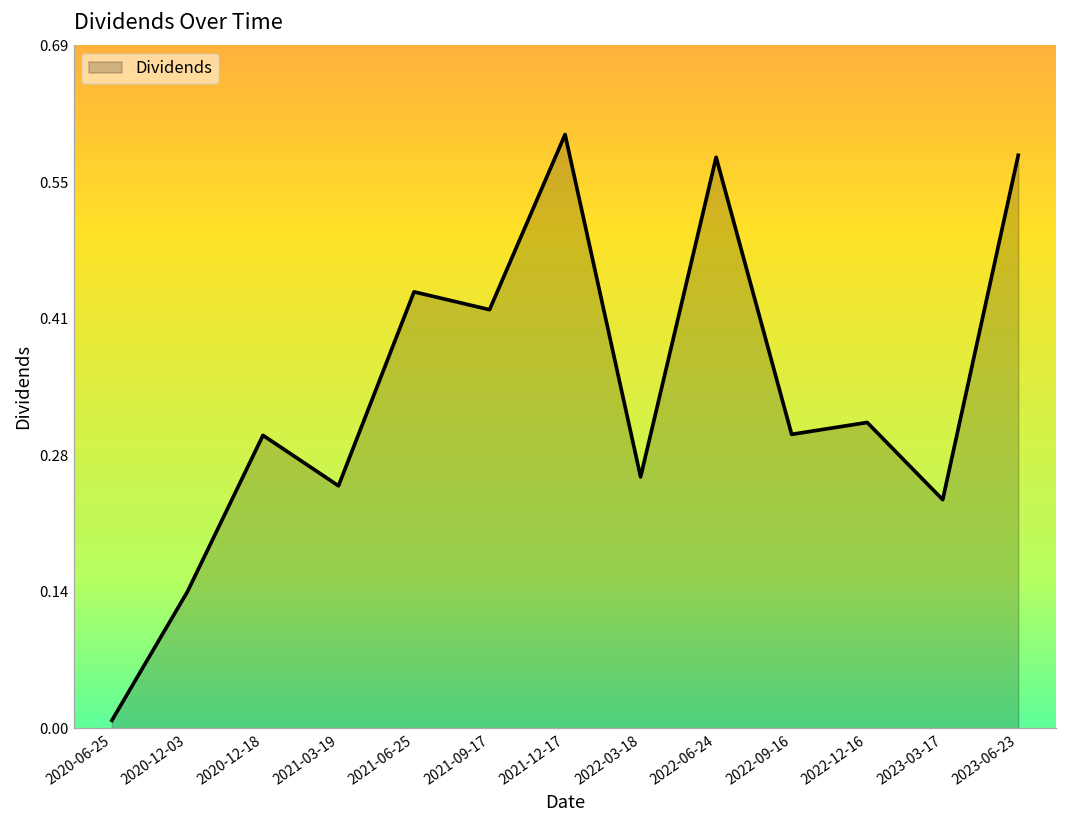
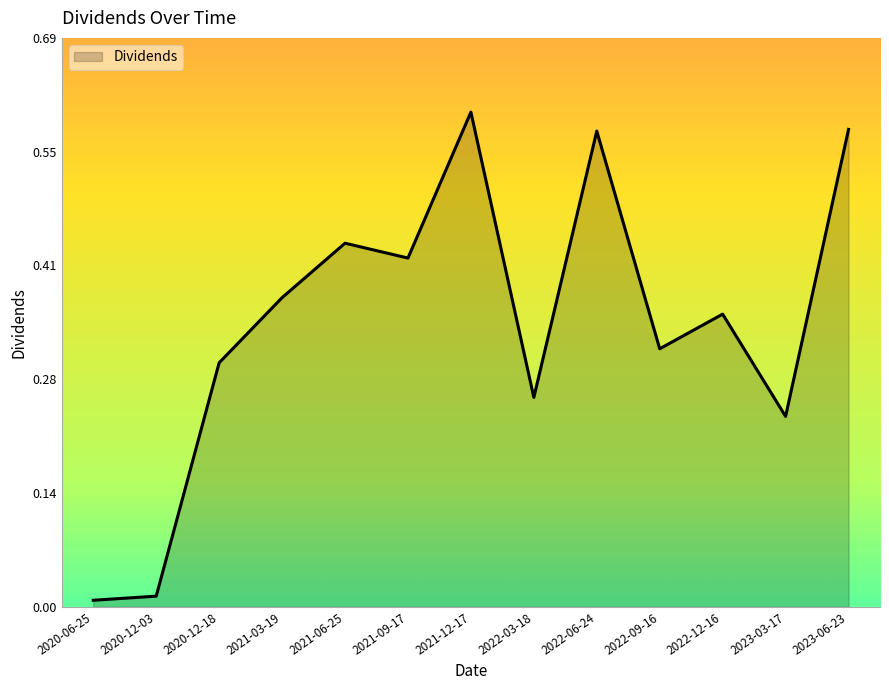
  {
    "2020-06-25": 0.01,
-   "2020-12-03": 0.14,
+   "2020-12-03": 0.01,
    "2020-12-18": 0.30,
-   "2021-03-19": 0.25,
+   "2021-03-19": 0.38,
    "2021-06-25": 0.44,
    "2021-09-17": 0.42,
    "2021-12-17": 0.60,
    "2022-03-18": 0.25,
    "2022-06-24": 0.58,
-   "2022-09-16": 0.30,
-   "2022-12-16": 0.31,
+   "2022-09-16": 0.31,
+   "2022-12-16": 0.36,
    "2023-03-17": 0.23,
    "2023-06-23": 0.58
  }
